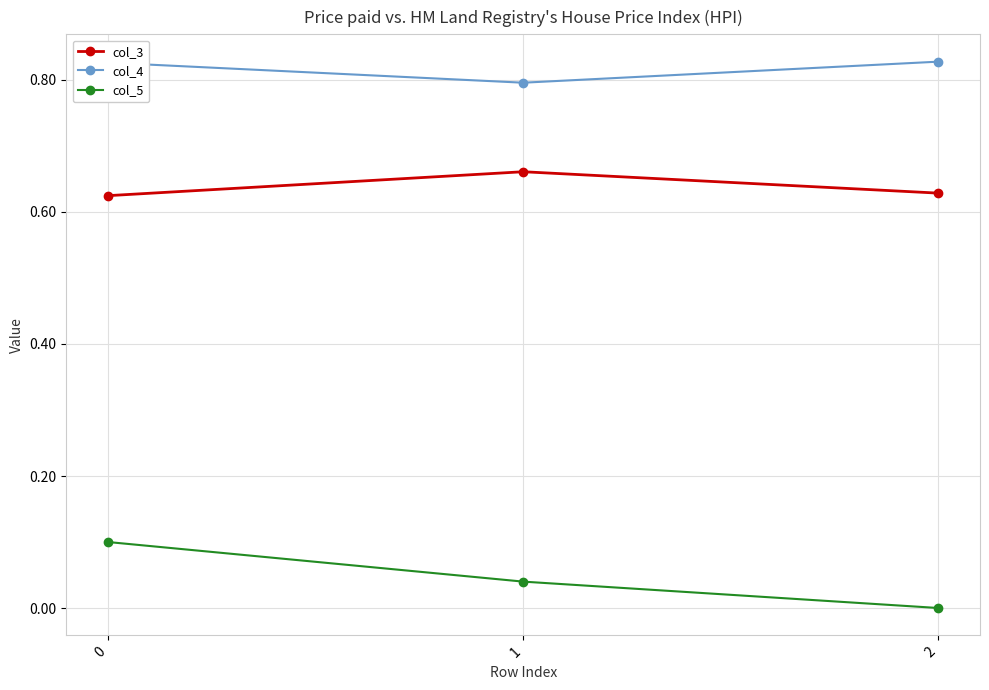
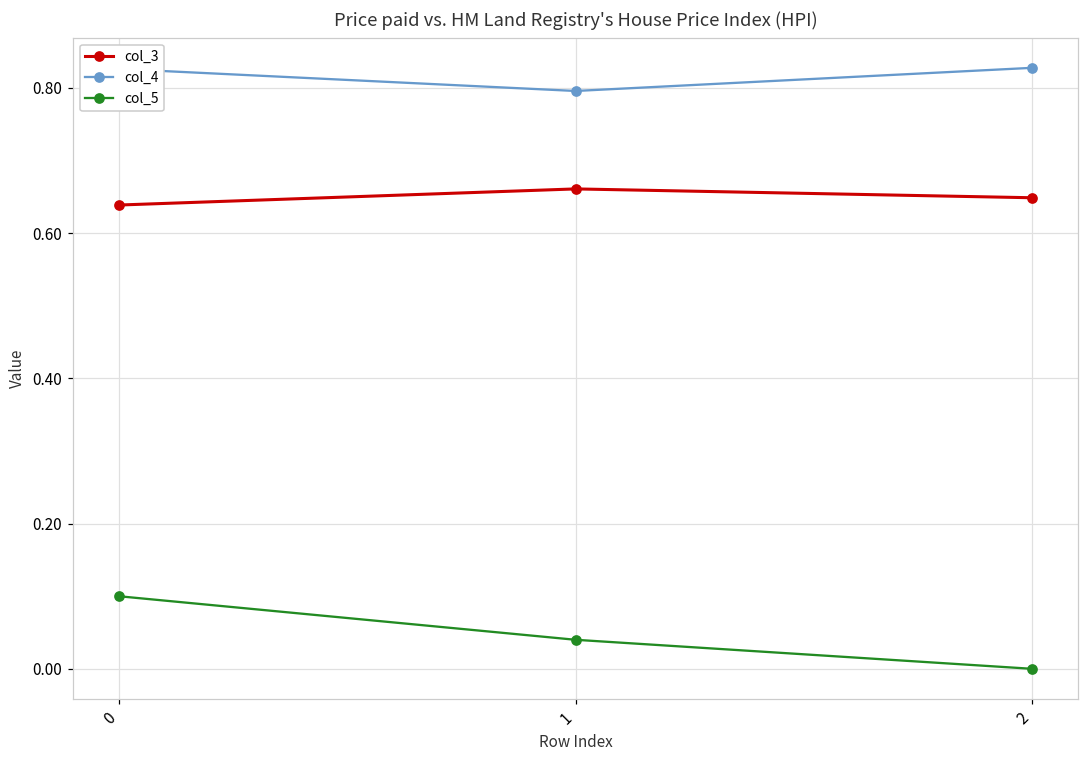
  {
    "col_3": {
-     "0": 0.62,
+     "0": 0.64,
      "1": 0.66,
-     "2": 0.63
+     "2": 0.65
    },
    "col_4": {
      "1": 0.80,
      "2": 0.83
    },
    "col_5": {
      "0": 0.10,
      "1": 0.04,
      "2": 0.00
    }
  }
